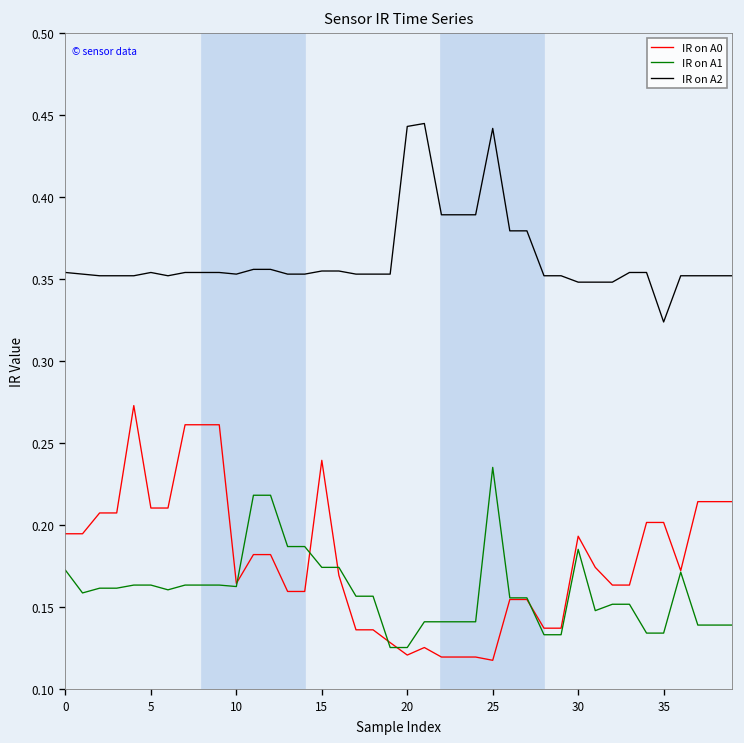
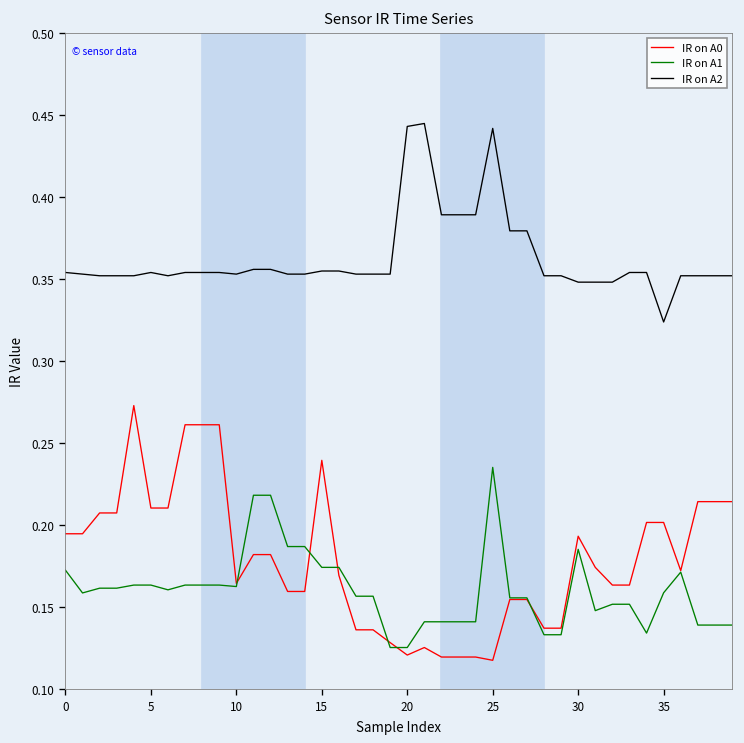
  {
    "IR on A0": {
      "0": 0.195,
      "5": 0.210,
      "10": 0.164,
      "15": 0.239,
      "20": 0.121,
      "25": 0.117,
      "30": 0.193,
      "35": 0.201
    },
    "IR on A1": {
      "0": 0.172,
      "5": 0.163,
      "10": 0.162,
      "15": 0.174,
      "20": 0.125,
      "25": 0.235,
      "30": 0.185,
-     "35": 0.134
+     "35": 0.159
    },
    "IR on A2": {
      "0": 0.354,
      "5": 0.354,
      "10": 0.353,
      "15": 0.355,
      "20": 0.443,
      "25": 0.442,
      "30": 0.348,
      "35": 0.324
    }
  }
